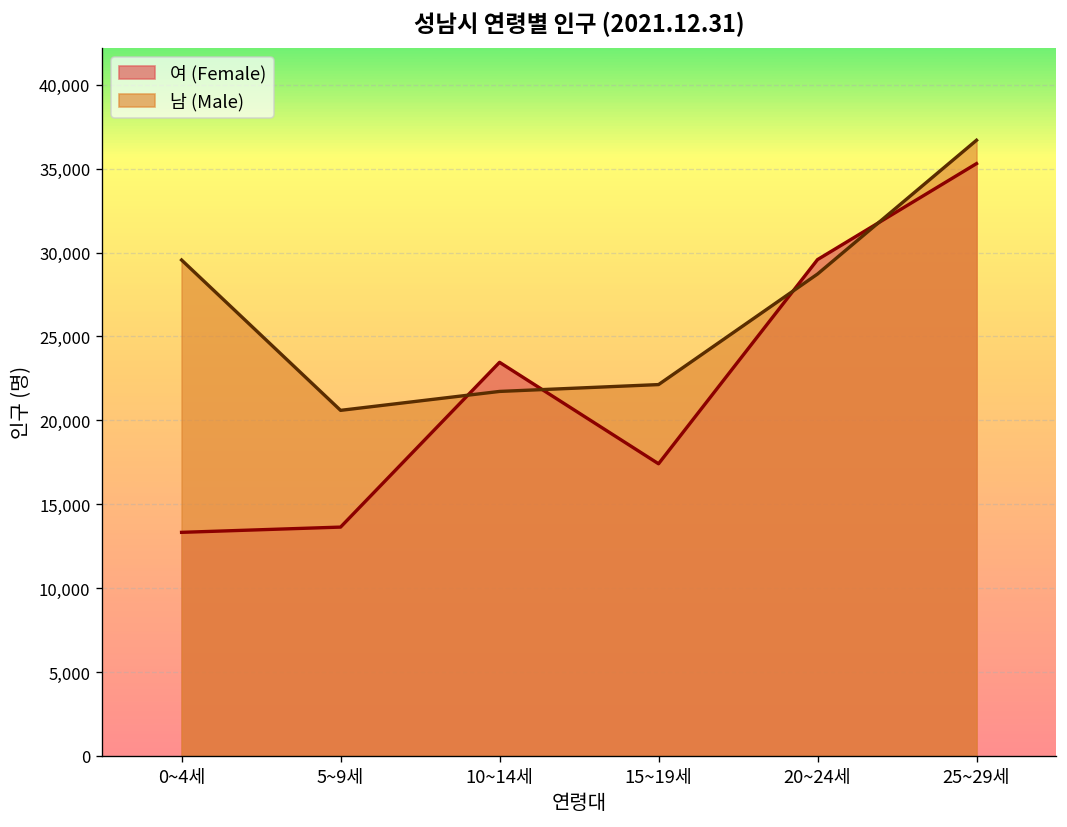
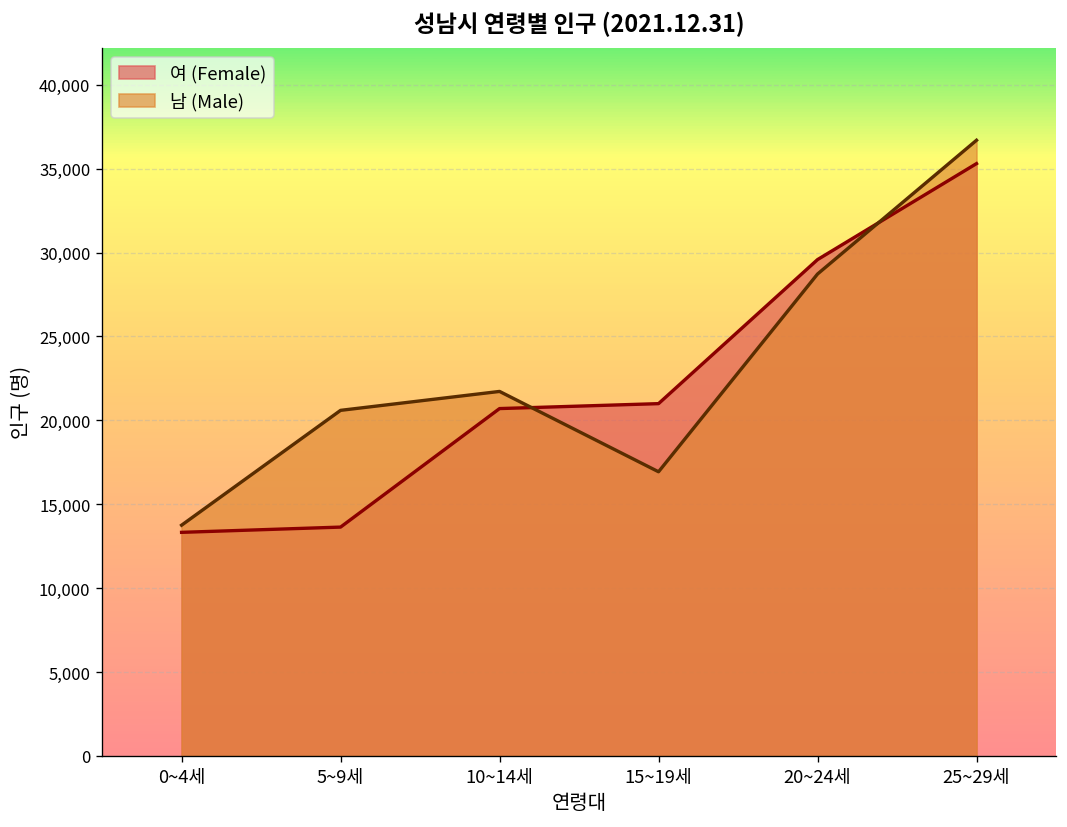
  {
    "여 (Female)": {
      "0~4세": "13,300",
      "5~9세": "13,600",
-     "10~14세": "23,500",
-     "15~19세": "17,400",
+     "10~14세": "20,700",
+     "15~19세": "21,000",
      "20~24세": "29,600",
      "25~29세": "35,300"
    },
    "남 (Male)": {
-     "0~4세": "29,600",
+     "0~4세": "13,800",
      "5~9세": "20,600",
      "10~14세": "21,700",
-     "15~19세": "22,100",
+     "15~19세": "16,900",
      "20~24세": "28,700",
      "25~29세": "36,700"
    }
  }
